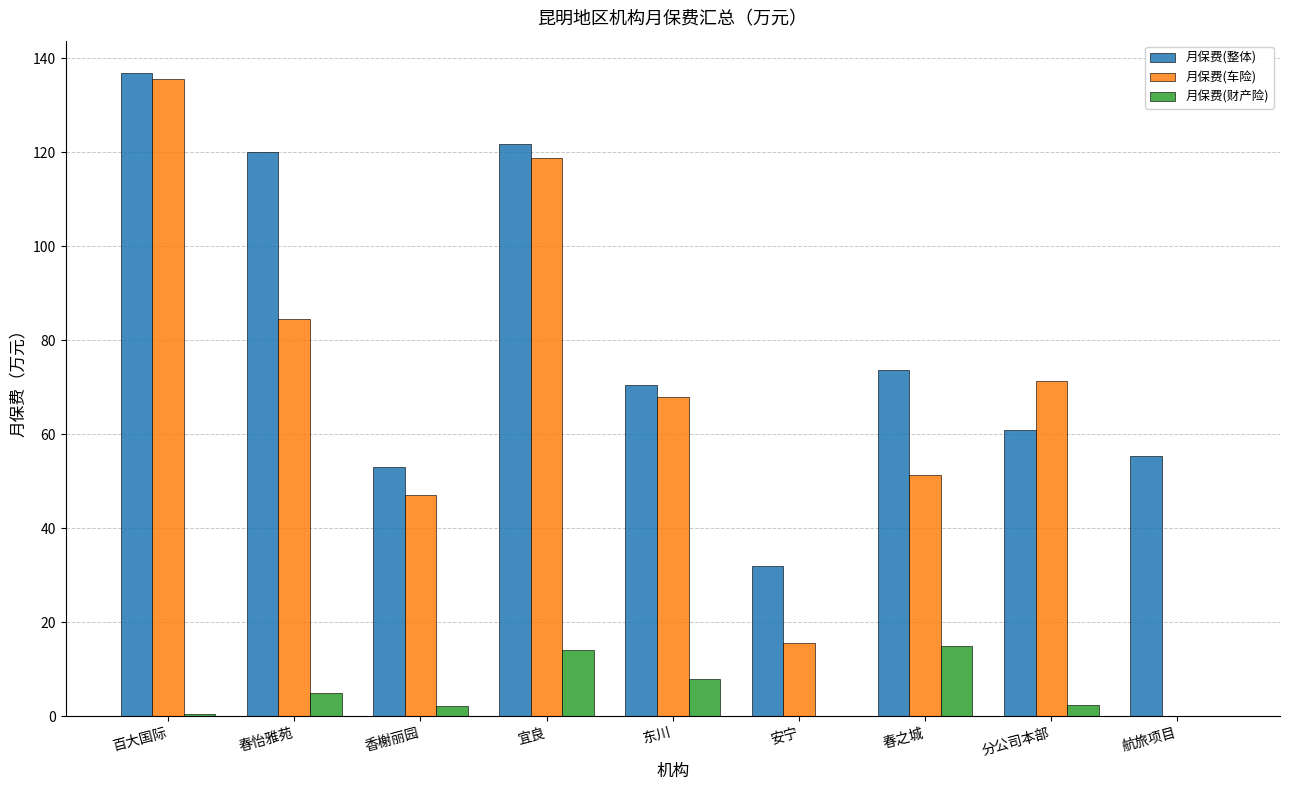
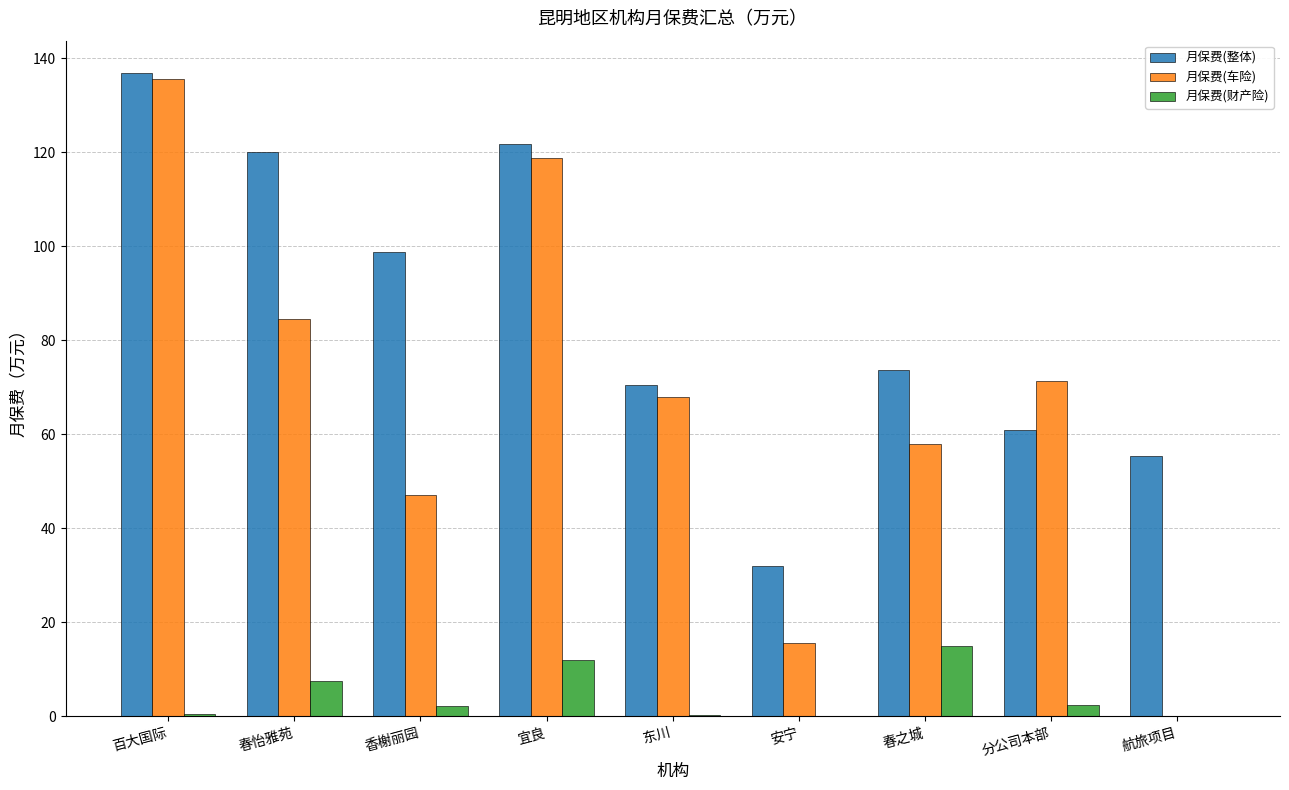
  {
    "月保费(整体)": {
      "百大国际": 137,
      "春怡雅苑": 120,
-     "香榭丽园": 53,
+     "香榭丽园": 99,
      "宜良": 122,
      "东川": 70,
      "安宁": 32,
      "春之城": 74,
      "分公司本部": 61,
      "航旅项目": 55
    },
    "月保费(车险)": {
      "百大国际": 136,
      "春怡雅苑": 85,
      "香榭丽园": 47,
      "宜良": 119,
      "东川": 68,
      "安宁": 15,
-     "春之城": 51,
+     "春之城": 58,
      "分公司本部": 71,
      "航旅项目": 0
    },
    "月保费(财产险)": {
      "百大国际": 1,
-     "春怡雅苑": 5,
+     "春怡雅苑": 8,
      "香榭丽园": 2,
-     "宜良": 14,
-     "东川": 8,
+     "宜良": 12,
+     "东川": 0,
      "安宁": 0,
      "春之城": 15,
      "分公司本部": 2
    }
  }
